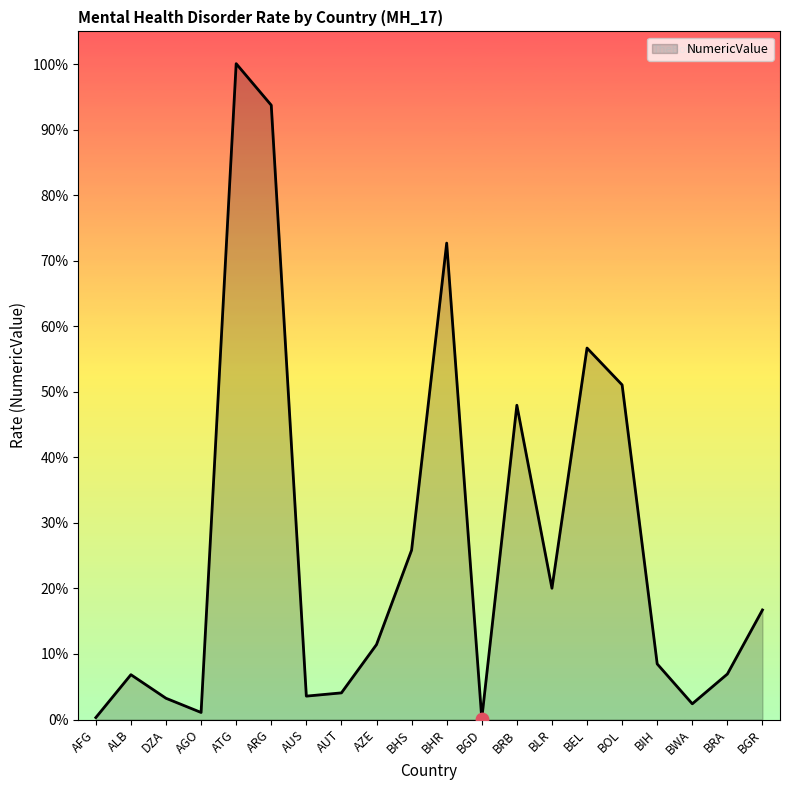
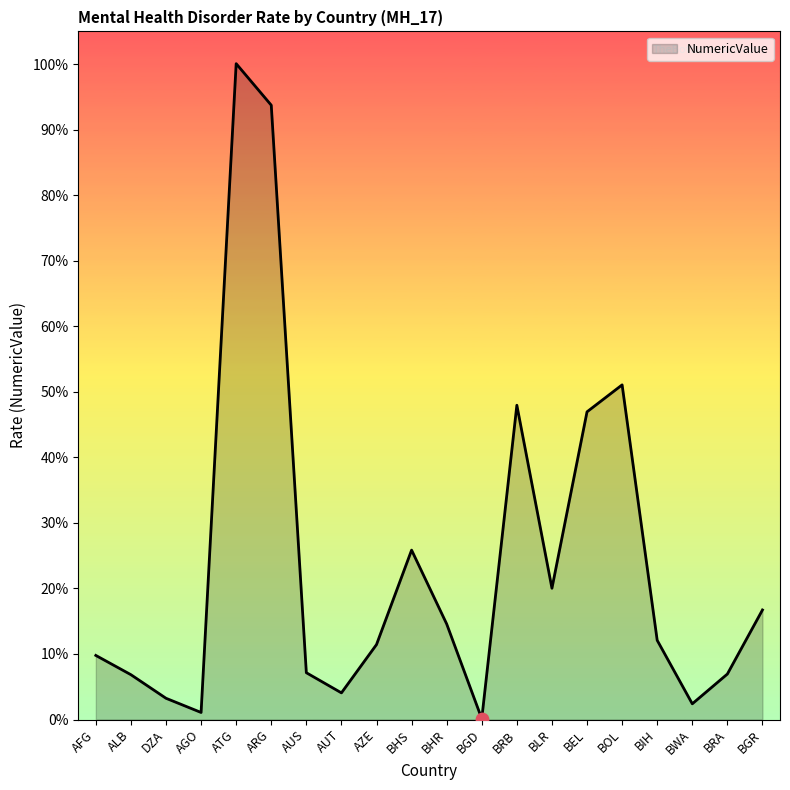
  {
    "NumericValue": {
-     "AFG": "0%",
+     "AFG": "10%",
      "ALB": "7%",
      "DZA": "3%",
      "AGO": "1%",
      "ATG": "100%",
      "ARG": "94%",
-     "AUS": "4%",
+     "AUS": "7%",
      "AUT": "4%",
      "AZE": "11%",
      "BHS": "26%",
-     "BHR": "73%",
+     "BHR": "15%",
      "BRB": "48%",
      "BLR": "20%",
-     "BEL": "57%",
+     "BEL": "47%",
      "BOL": "51%",
-     "BIH": "8%",
+     "BIH": "12%",
      "BWA": "2%",
      "BRA": "7%",
      "BGR": "17%"
    }
  }
